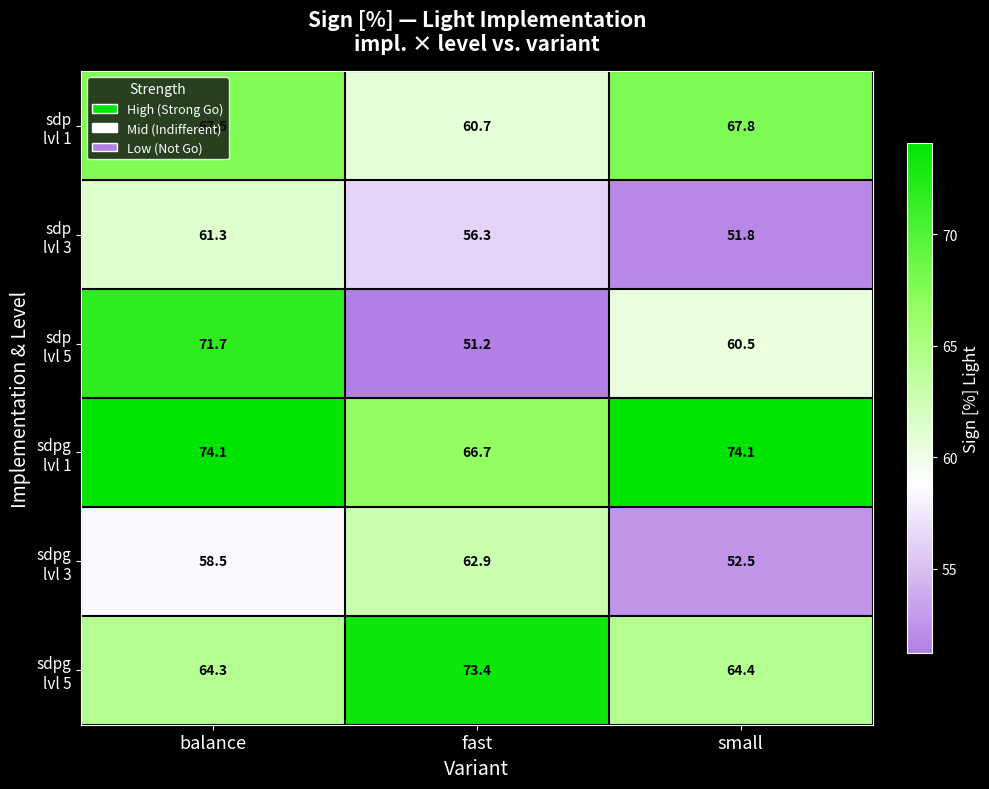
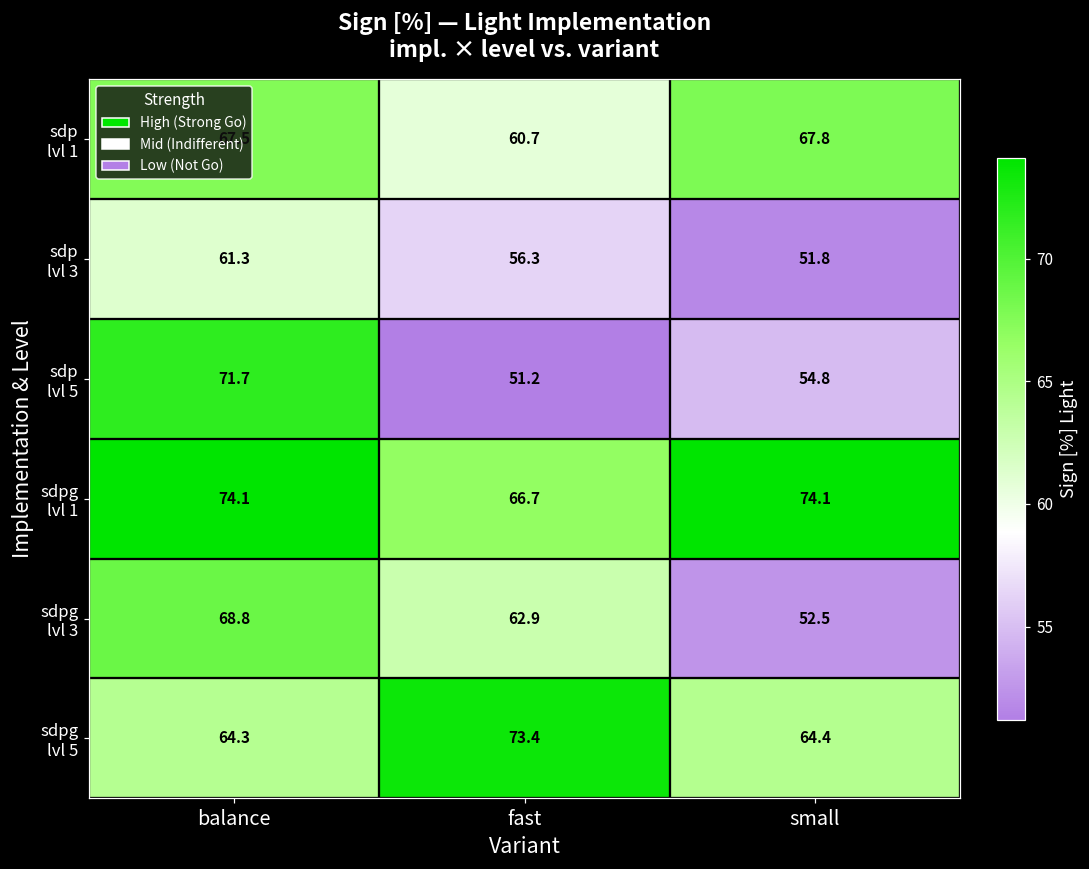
  {
    "sdp lvl 1": {
      "fast": 60.7,
      "small": 67.8
    },
    "sdp lvl 3": {
      "balance": 61.3,
      "fast": 56.3,
      "small": 51.8
    },
    "sdp lvl 5": {
      "balance": 71.7,
      "fast": 51.2,
-     "small": 60.5
+     "small": 54.8
    },
    "sdpg lvl 1": {
      "balance": 74.1,
      "fast": 66.7,
      "small": 74.1
    },
    "sdpg lvl 3": {
-     "balance": 58.5,
+     "balance": 68.8,
      "fast": 62.9,
      "small": 52.5
    },
    "sdpg lvl 5": {
      "balance": 64.3,
      "fast": 73.4,
      "small": 64.4
    }
  }
